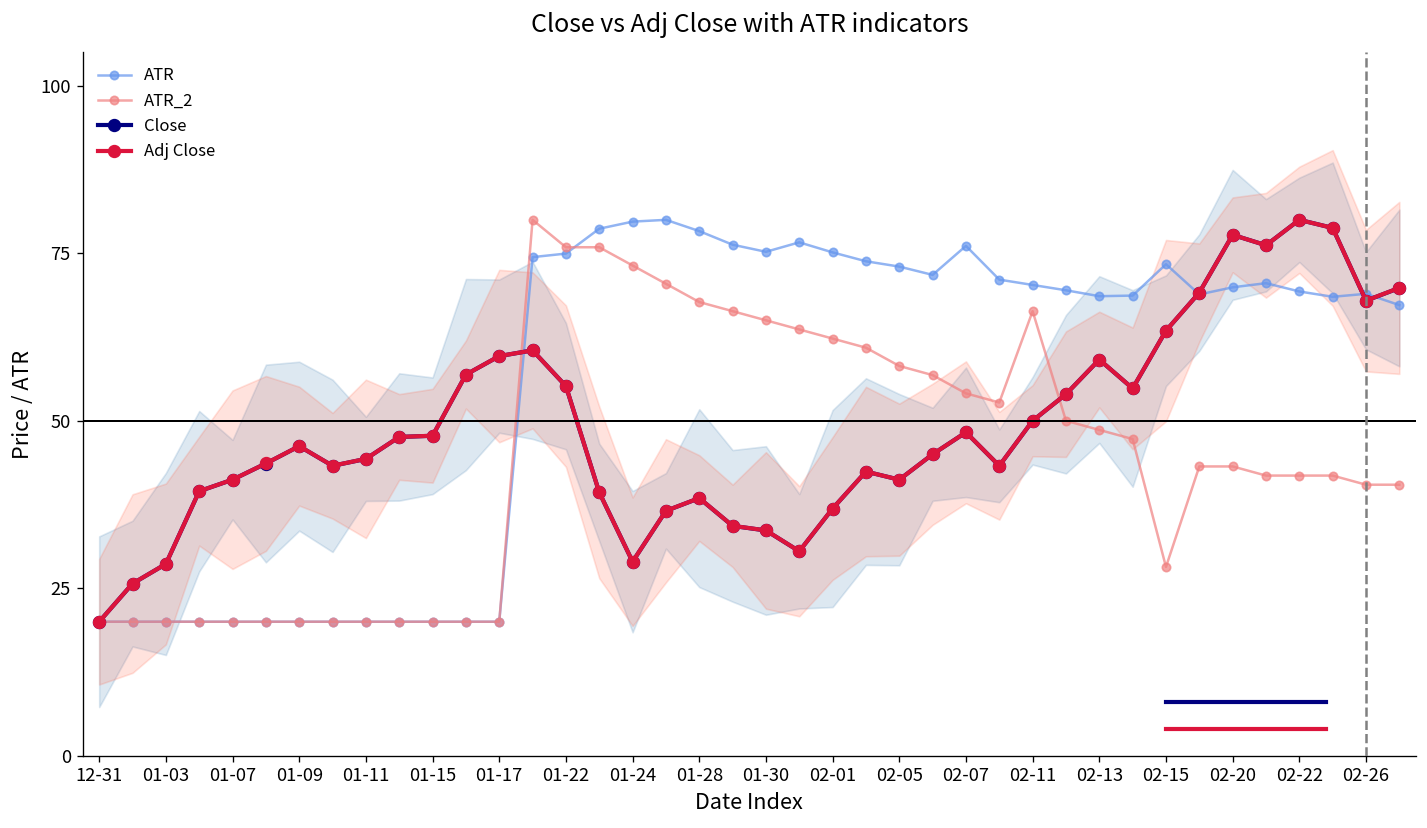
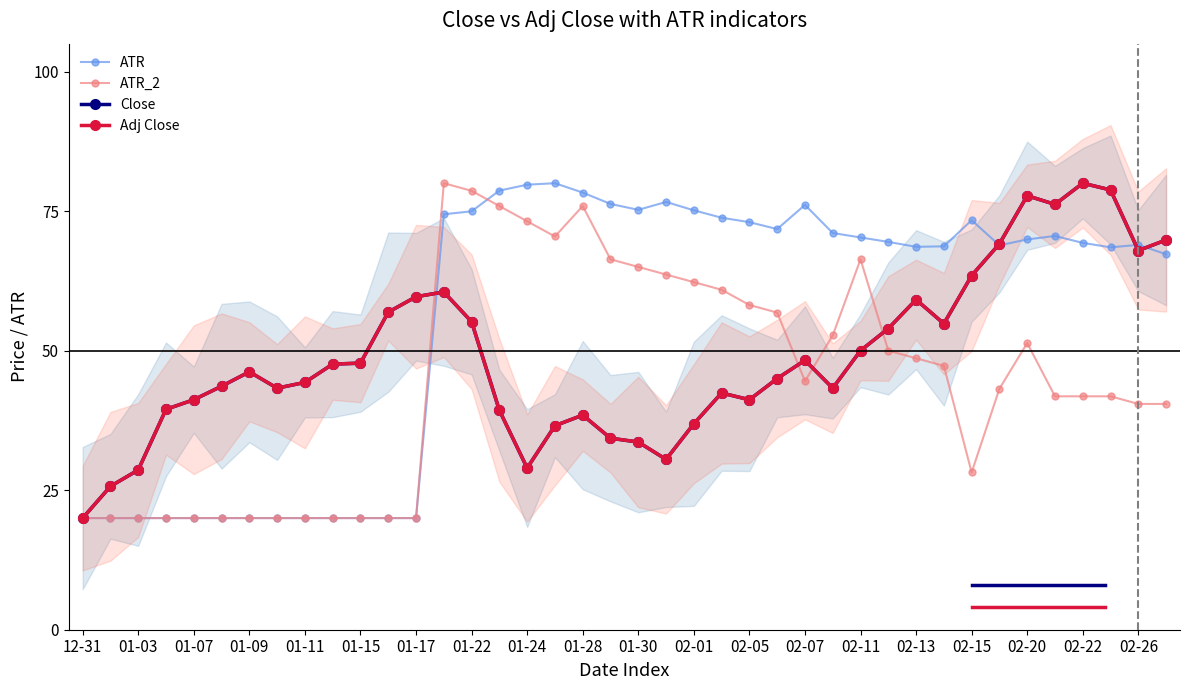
  {
    "ATR": {
      "01-22": 75,
      "01-24": 80,
      "01-28": 78,
      "01-30": 75,
      "02-01": 75,
      "02-05": 73,
      "02-07": 76,
      "02-11": 70,
      "02-13": 69,
      "02-15": 73,
      "02-20": 70,
      "02-22": 69,
      "02-26": 69
    },
    "ATR_2": {
-     "01-22": 76,
+     "01-22": 79,
      "01-24": 73,
-     "01-28": 68,
+     "01-28": 76,
      "01-30": 65,
      "02-01": 62,
      "02-05": 58,
-     "02-07": 54,
+     "02-07": 45,
      "02-11": 66,
      "02-13": 49,
      "02-15": 28,
-     "02-20": 43,
+     "02-20": 51,
      "02-22": 42,
      "02-26": 40
    }
  }
